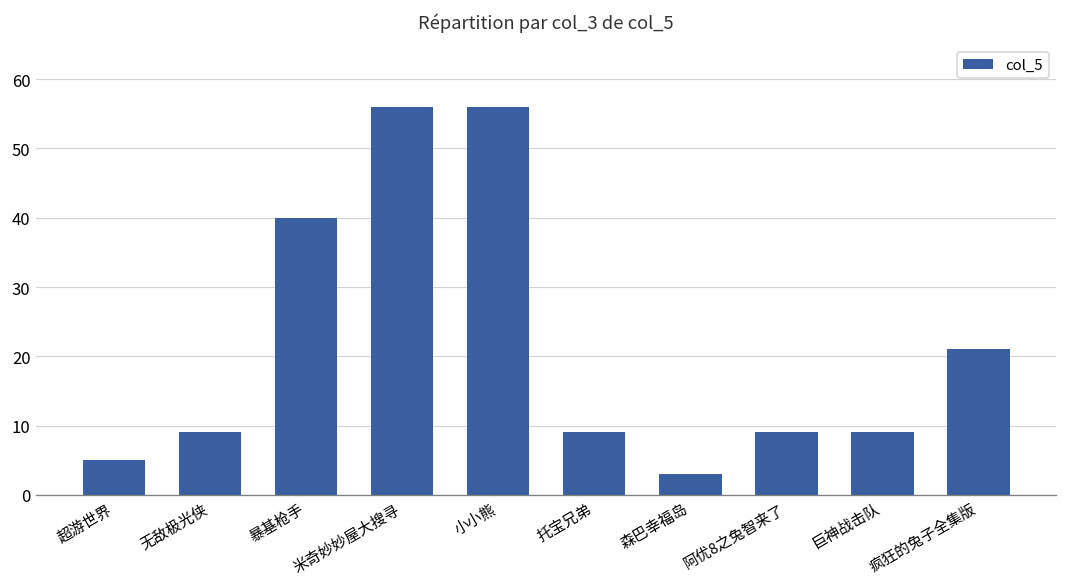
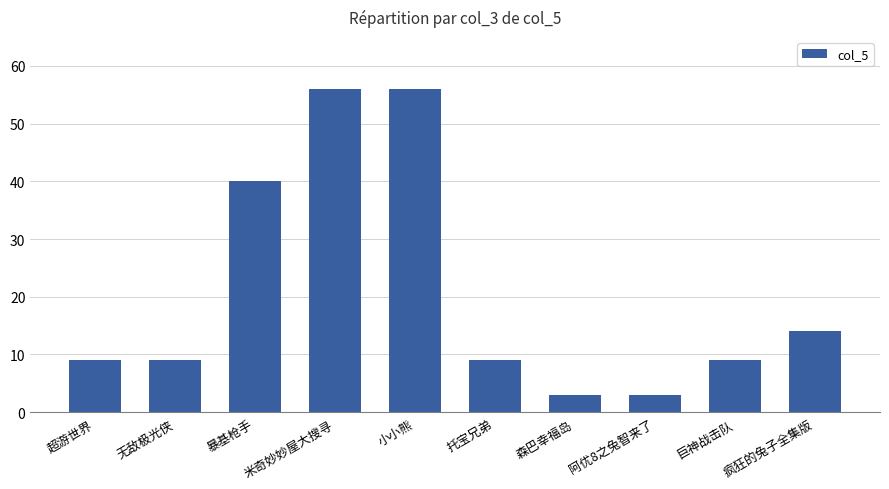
  {
-   "超游世界": 5,
+   "超游世界": 9,
    "无敌极光侠": 9,
    "暴基枪手": 40,
    "米奇妙妙屋大搜寻": 56,
    "小小熊": 56,
    "托宝兄弟": 9,
    "森巴幸福岛": 3,
-   "阿优8之兔智来了": 9,
+   "阿优8之兔智来了": 3,
    "巨神战击队": 9,
-   "疯狂的兔子全集版": 21
+   "疯狂的兔子全集版": 14
  }
